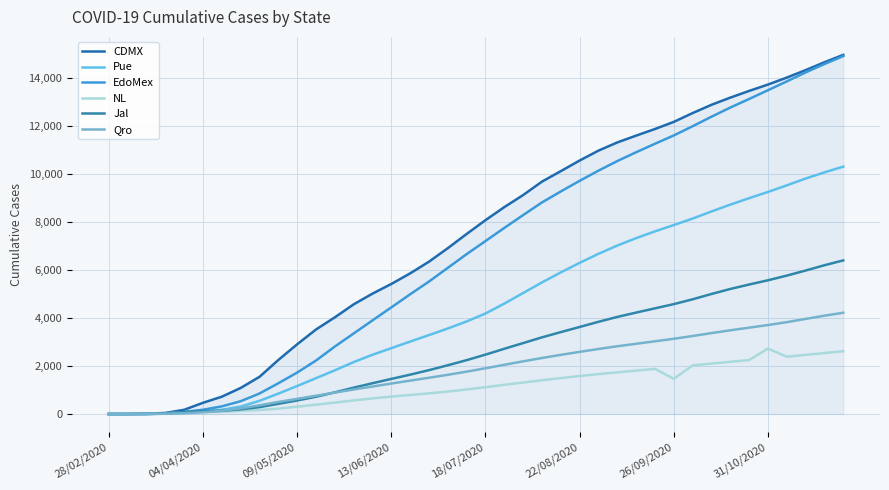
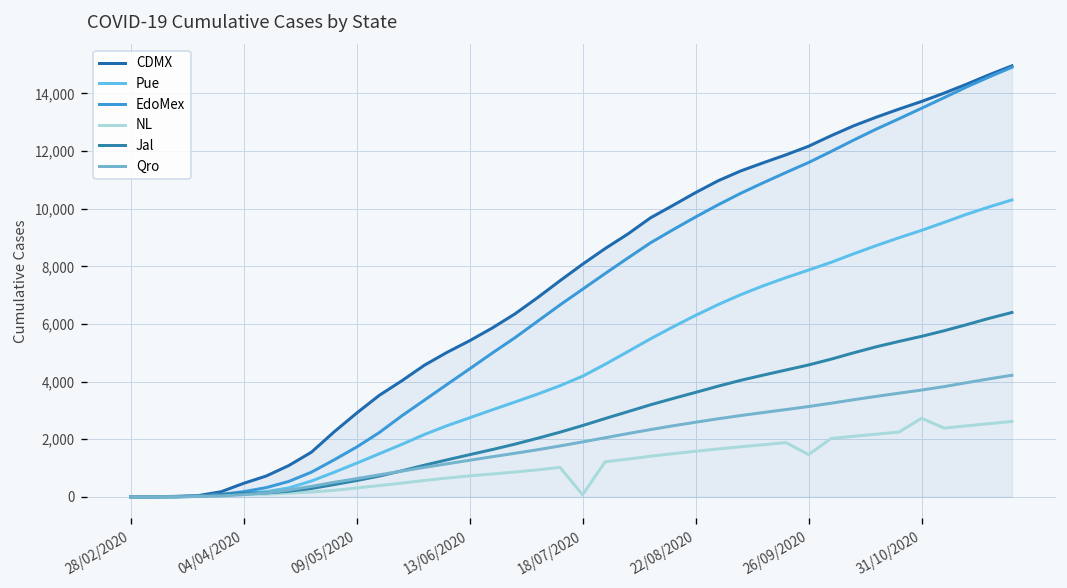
  {
    "NL": {
      "09/05/2020": "300",
      "13/06/2020": "700",
-     "18/07/2020": "1,100",
+     "18/07/2020": "100",
      "22/08/2020": "1,600",
      "26/09/2020": "1,500",
      "31/10/2020": "2,700"
    }
  }
